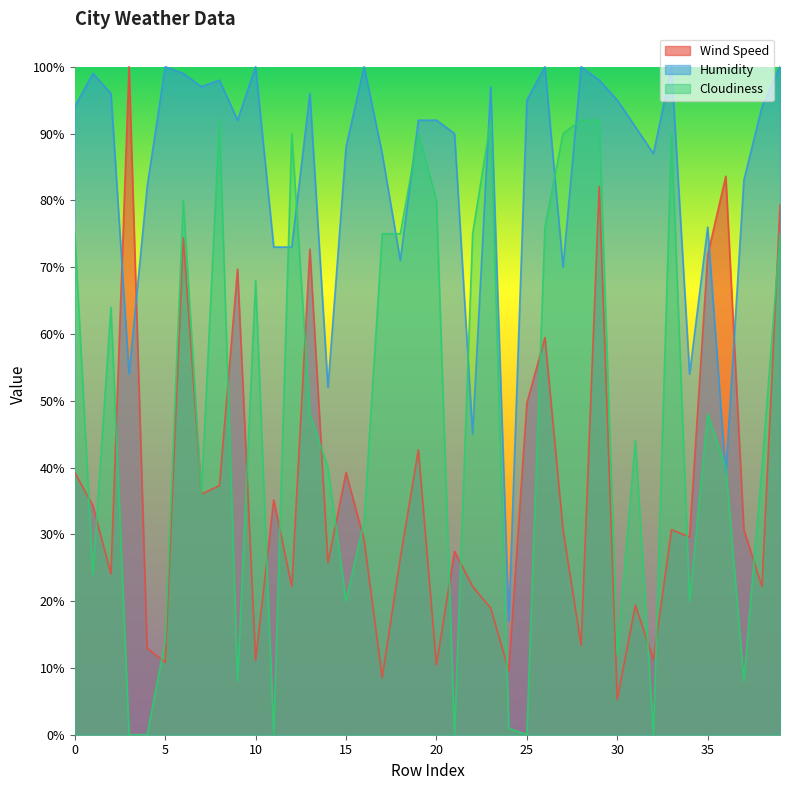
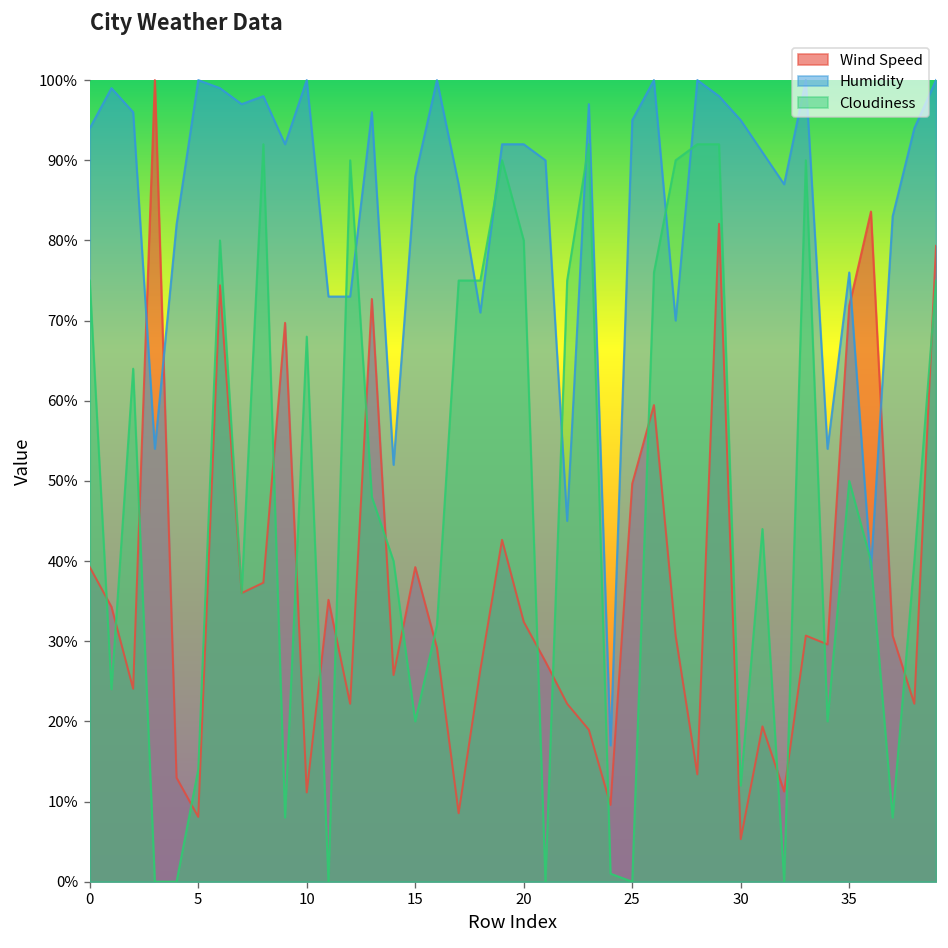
  {
    "Wind Speed": {
      "0": "39%",
-     "5": "11%",
+     "5": "8%",
      "10": "11%",
      "15": "39%",
-     "20": "10%",
+     "20": "32%",
      "25": "50%",
      "30": "5%",
      "35": "72%"
    },
    "Humidity": {
      "0": "94%",
      "5": "100%",
      "10": "100%",
      "15": "88%",
      "20": "92%",
      "25": "95%",
      "30": "95%",
      "35": "76%"
    },
    "Cloudiness": {
      "0": "75%",
      "5": "14%",
      "10": "68%",
      "15": "20%",
      "20": "80%",
      "25": "0%",
      "30": "12%",
-     "35": "48%"
+     "35": "50%"
    }
  }
